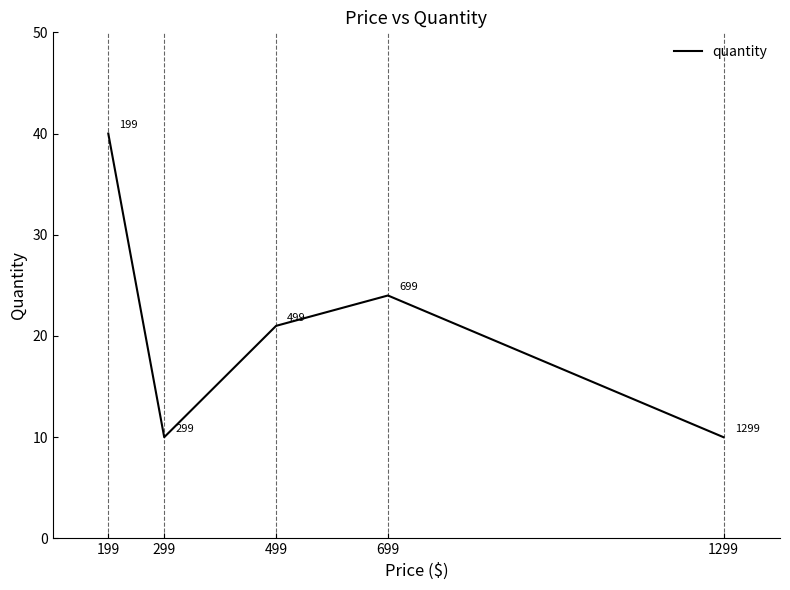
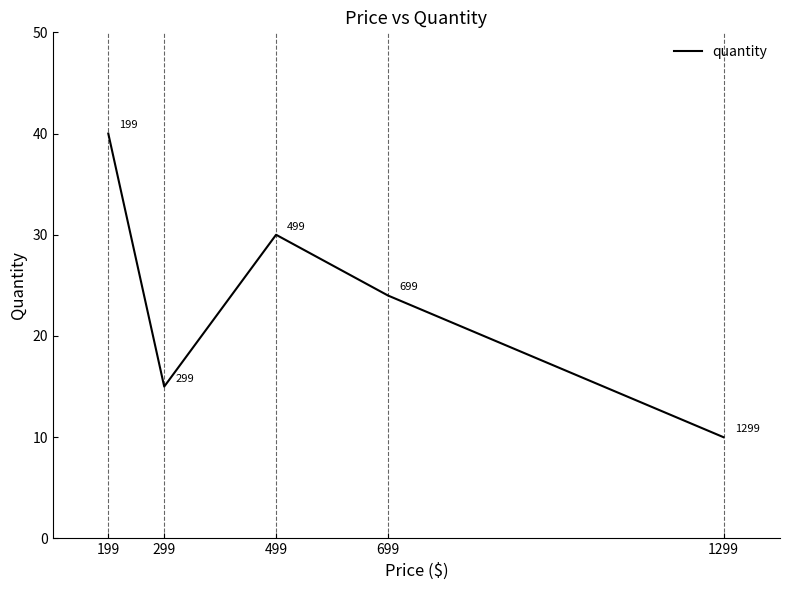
  {
-   "299": 10,
-   "499": 21
+   "299": 15,
+   "499": 30
  }
